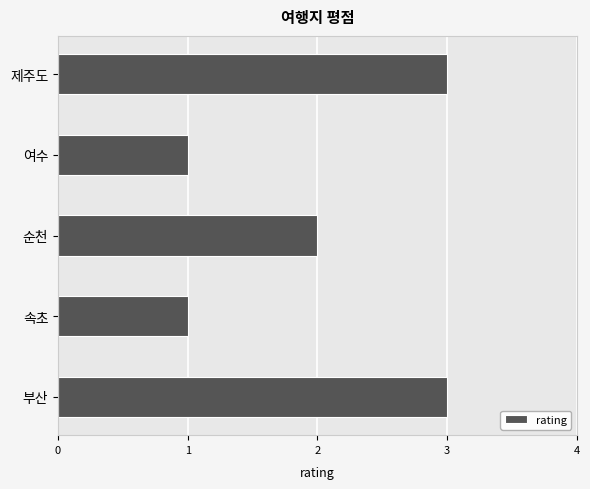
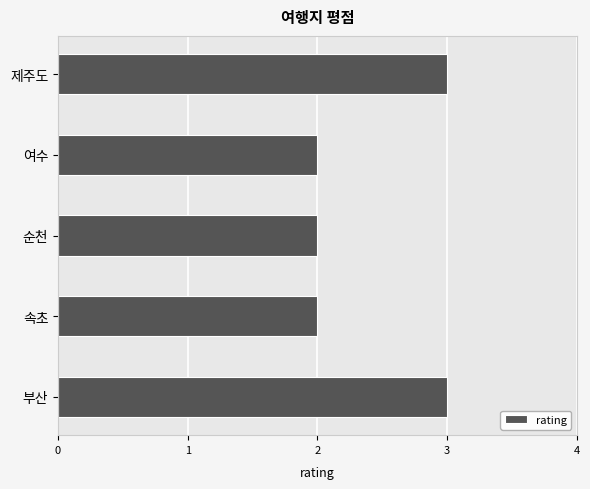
  {
    "제주도": 3,
-   "여수": 1,
+   "여수": 2,
    "순천": 2,
-   "속초": 1,
+   "속초": 2,
    "부산": 3
  }
